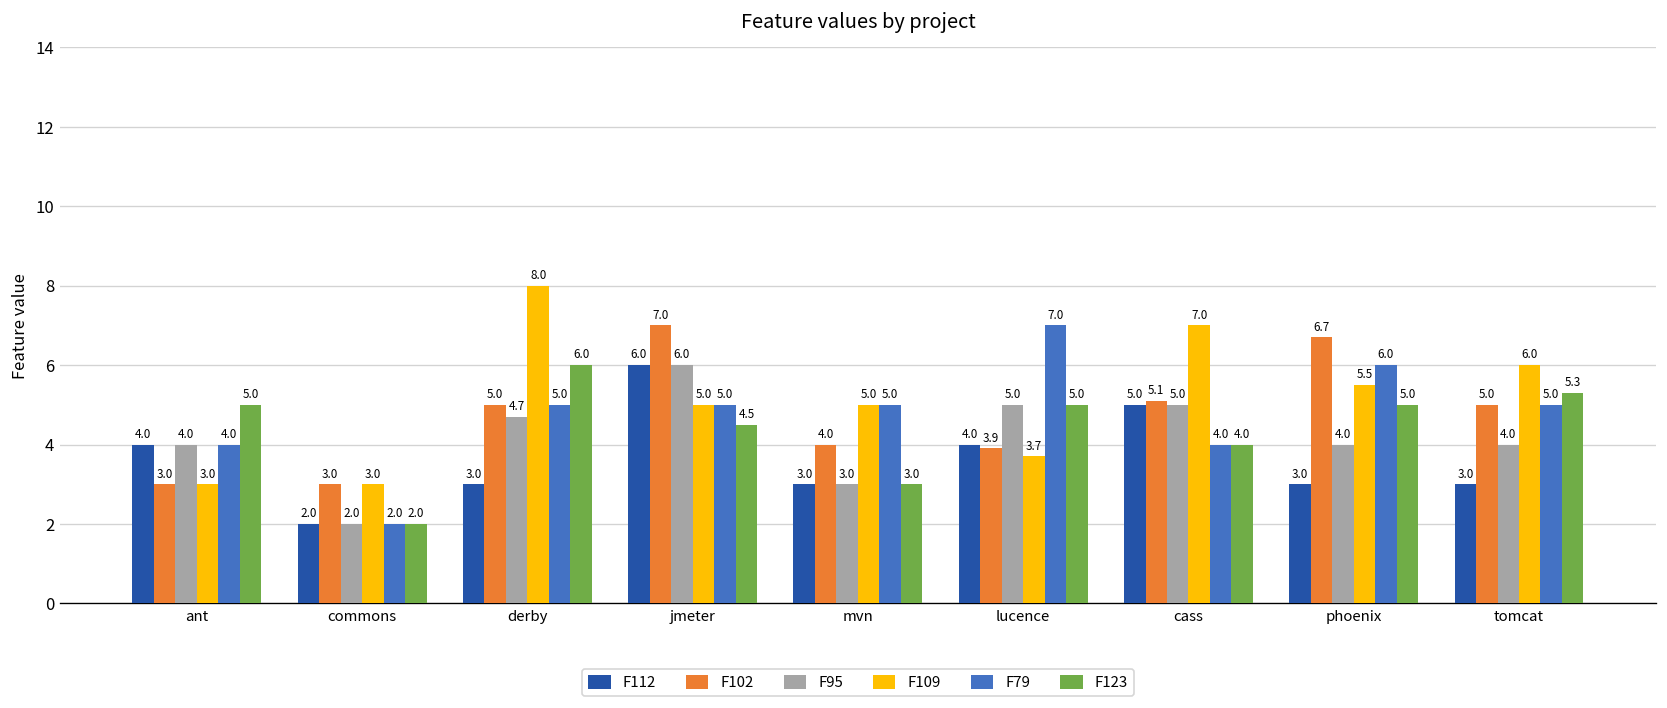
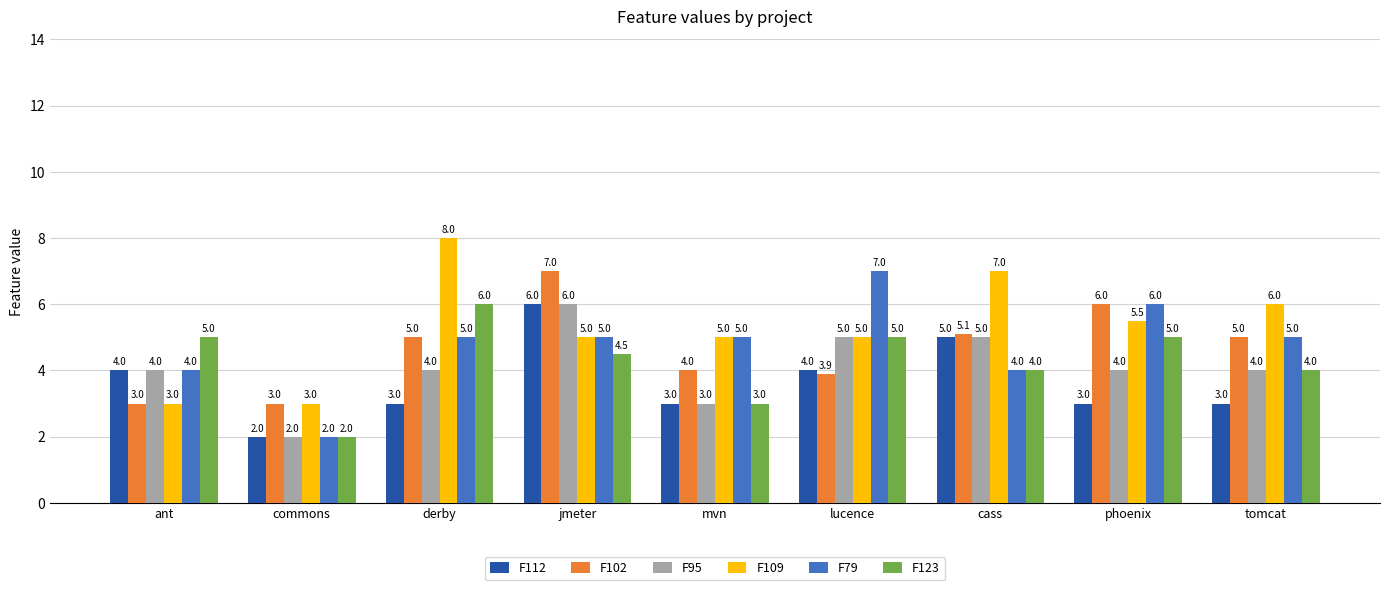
  {
    "F102": {
      "ant": 3.0,
      "commons": 3.0,
      "derby": 5.0,
      "jmeter": 7.0,
      "mvn": 4.0,
      "lucence": 3.9,
      "cass": 5.1,
-     "phoenix": 6.7,
+     "phoenix": 6.0,
      "tomcat": 5.0
    },
    "F95": {
      "ant": 4.0,
      "commons": 2.0,
-     "derby": 4.7,
+     "derby": 4.0,
      "jmeter": 6.0,
      "mvn": 3.0,
      "lucence": 5.0,
      "cass": 5.0,
      "phoenix": 4.0,
      "tomcat": 4.0
    },
    "F109": {
      "ant": 3.0,
      "commons": 3.0,
      "derby": 8.0,
      "jmeter": 5.0,
      "mvn": 5.0,
-     "lucence": 3.7,
+     "lucence": 5.0,
      "cass": 7.0,
      "phoenix": 5.5,
      "tomcat": 6.0
    },
    "F123": {
      "ant": 5.0,
      "commons": 2.0,
      "derby": 6.0,
      "jmeter": 4.5,
      "mvn": 3.0,
      "lucence": 5.0,
      "cass": 4.0,
      "phoenix": 5.0,
-     "tomcat": 5.3
+     "tomcat": 4.0
    }
  }
